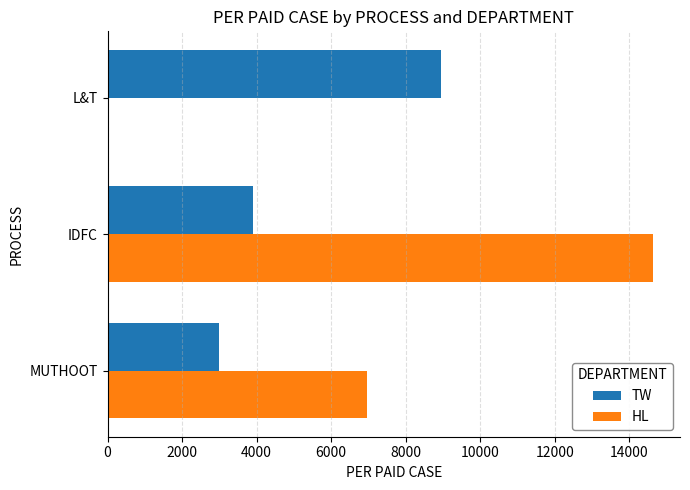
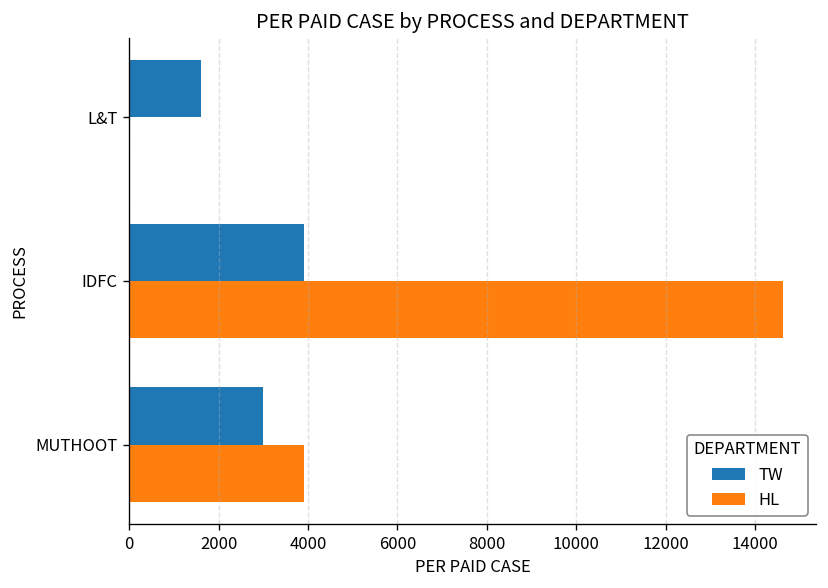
  {
    "TW": {
-     "L&T": 8900,
+     "L&T": 1600,
      "IDFC": 3900,
      "MUTHOOT": 3000
    },
    "HL": {
      "L&T": 0,
      "IDFC": 14600,
-     "MUTHOOT": 7000
+     "MUTHOOT": 3900
    }
  }
